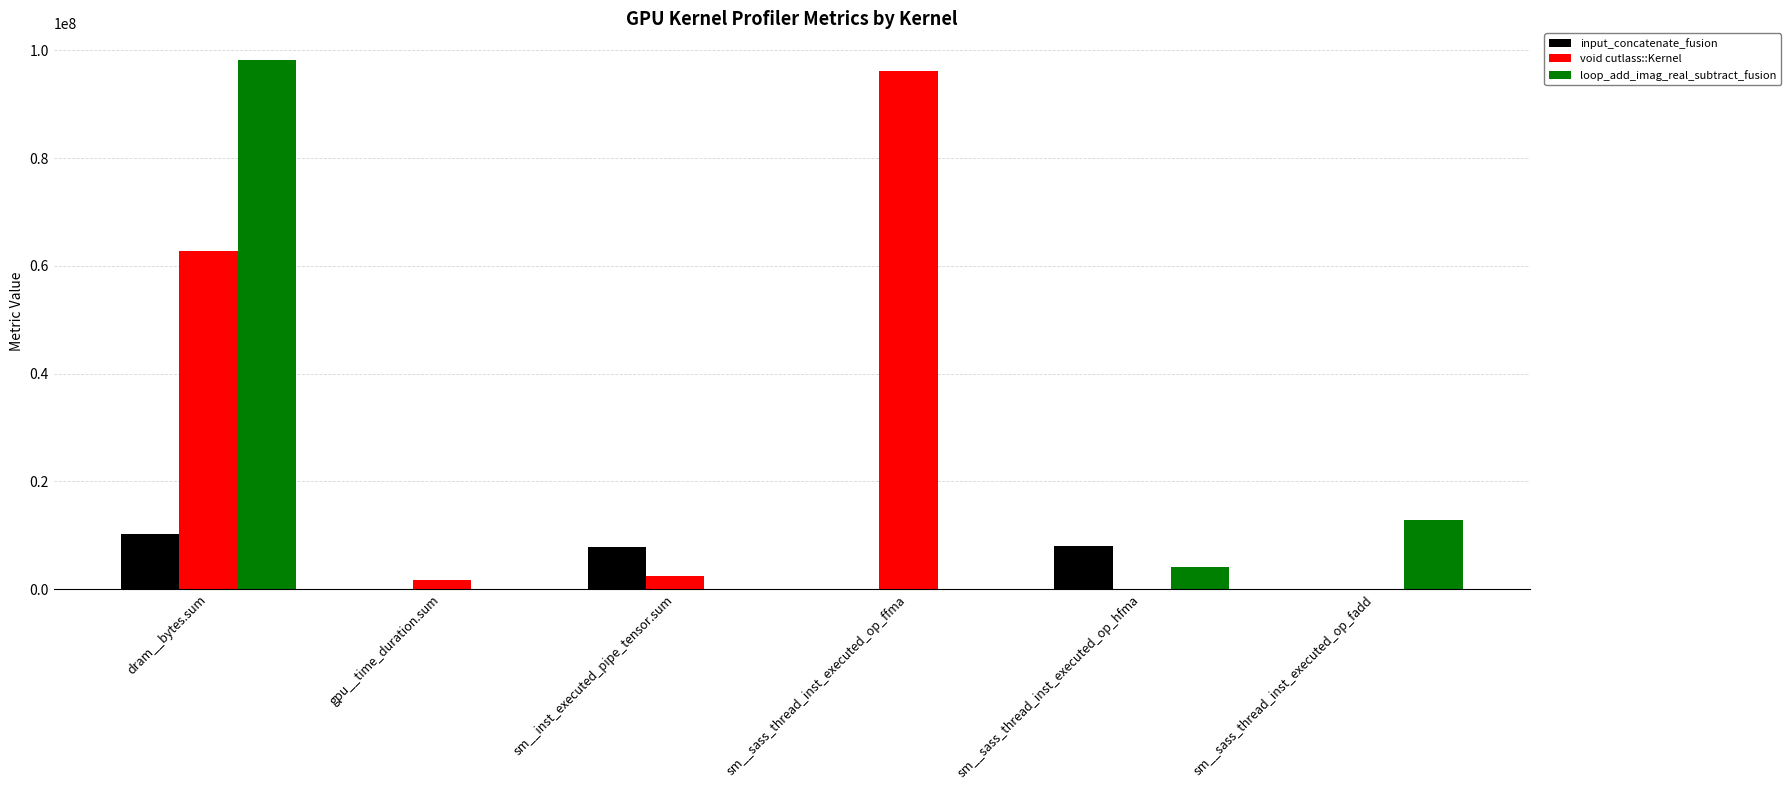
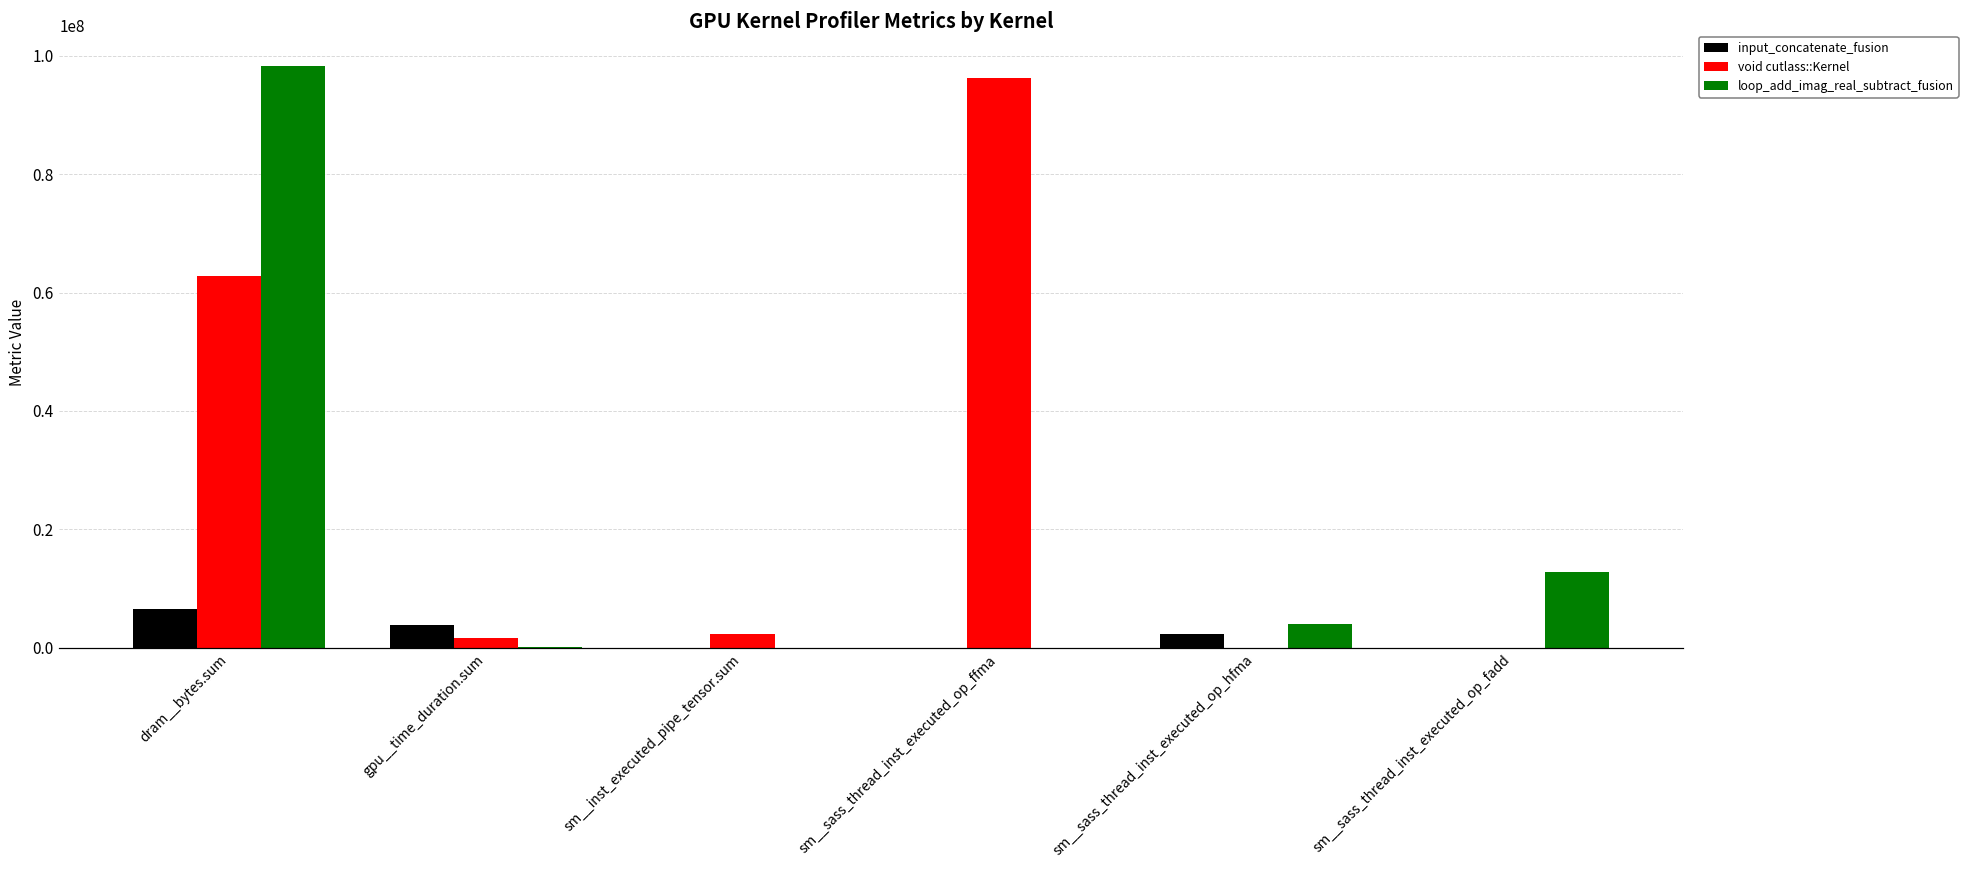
  {
    "input_concatenate_fusion": {
-     "dram__bytes.sum": 10000000,
-     "gpu__time_duration.sum": 0,
-     "sm__inst_executed_pipe_tensor.sum": 8000000,
+     "dram__bytes.sum": 7000000,
+     "gpu__time_duration.sum": 4000000,
+     "sm__inst_executed_pipe_tensor.sum": 0,
      "sm__sass_thread_inst_executed_op_ffma": 0,
-     "sm__sass_thread_inst_executed_op_hfma": 8000000,
+     "sm__sass_thread_inst_executed_op_hfma": 2000000,
      "sm__sass_thread_inst_executed_op_fadd": 0
    },
    "void cutlass::Kernel": {
      "dram__bytes.sum": 63000000,
      "gpu__time_duration.sum": 2000000,
      "sm__inst_executed_pipe_tensor.sum": 2000000,
      "sm__sass_thread_inst_executed_op_ffma": 96000000,
      "sm__sass_thread_inst_executed_op_hfma": 0,
      "sm__sass_thread_inst_executed_op_fadd": 0
    },
    "loop_add_imag_real_subtract_fusion": {
      "dram__bytes.sum": 98000000,
      "sm__sass_thread_inst_executed_op_ffma": 0,
      "sm__sass_thread_inst_executed_op_hfma": 4000000,
      "sm__sass_thread_inst_executed_op_fadd": 13000000
    }
  }
